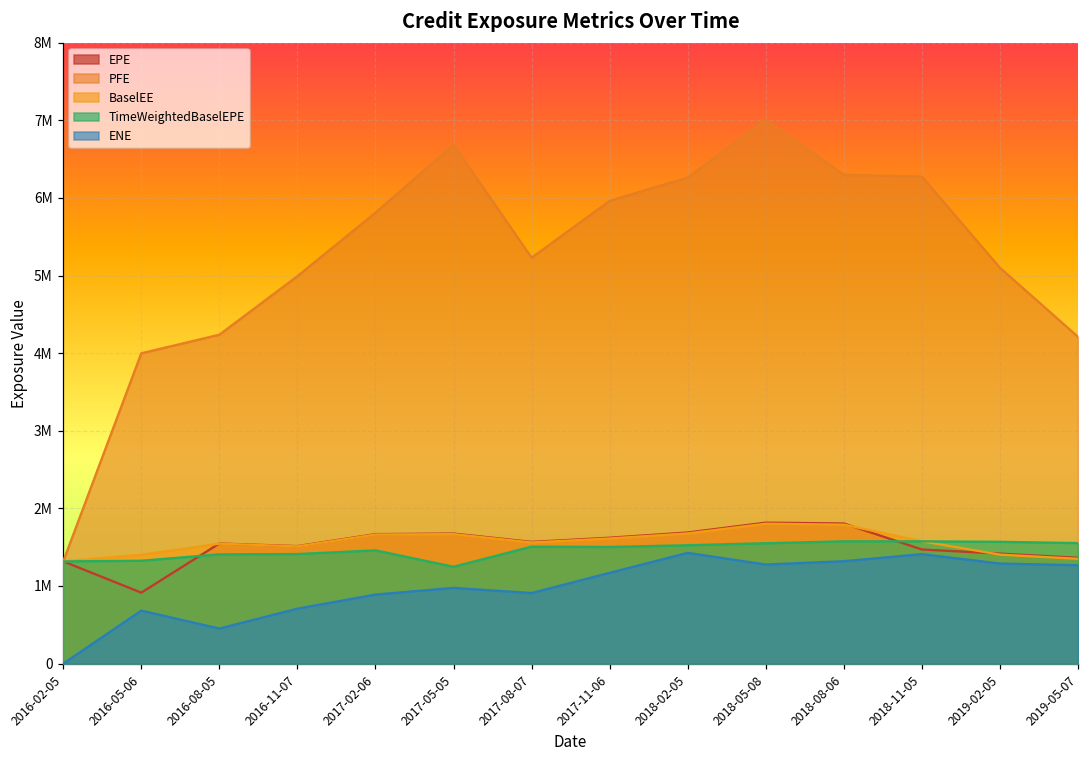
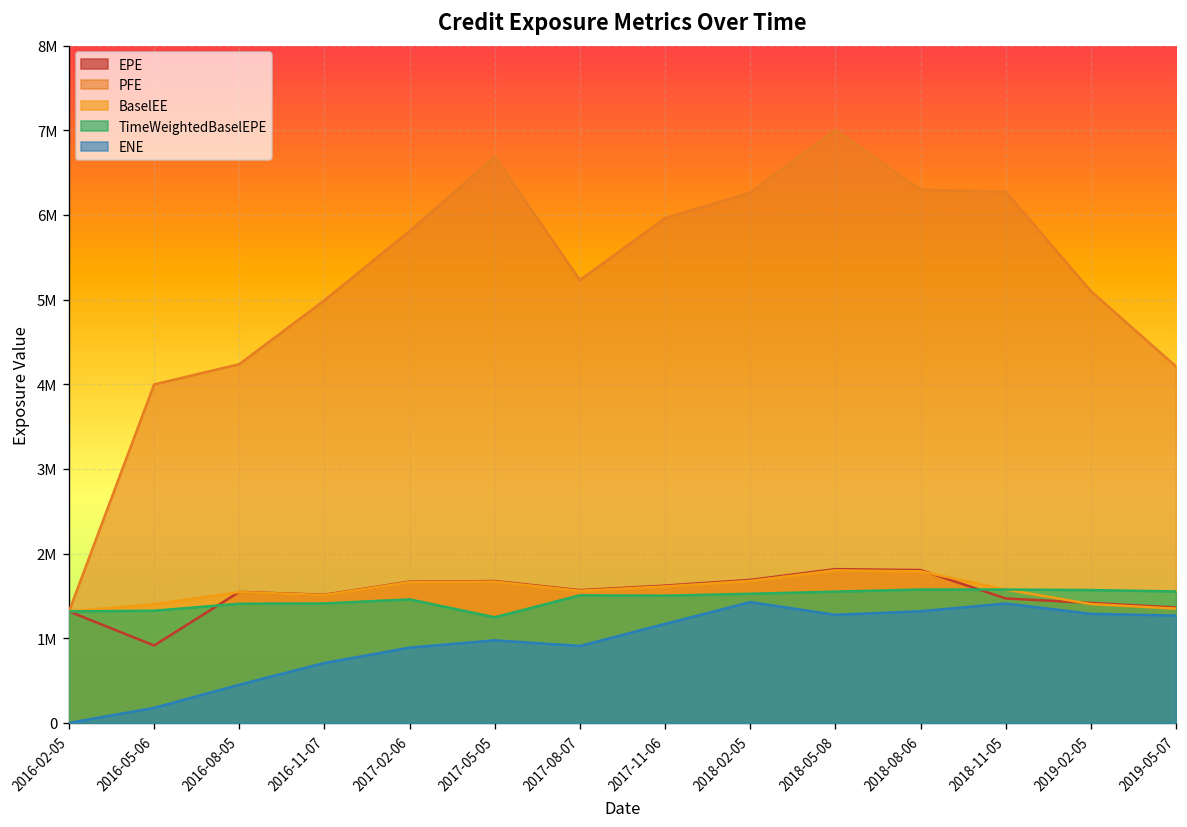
  {
    "EPE": {
      "2016-05-06": 900000,
      "2018-11-05": 1500000
    },
    "TimeWeightedBaselEPE": {
      "2016-05-06": 1300000,
      "2016-08-05": 1400000,
      "2016-11-07": 1400000,
      "2017-02-06": 1500000,
      "2017-05-05": 1200000,
      "2017-08-07": 1500000,
      "2017-11-06": 1500000,
      "2018-02-05": 1500000,
      "2018-05-08": 1600000,
      "2018-08-06": 1600000,
      "2019-02-05": 1600000,
      "2019-05-07": 1600000
    },
    "ENE": {
      "2016-02-05": 0,
-     "2016-05-06": 700000,
+     "2016-05-06": 200000,
      "2016-08-05": 500000,
      "2016-11-07": 700000,
      "2017-02-06": 900000,
      "2017-05-05": 1000000,
      "2017-08-07": 900000,
      "2017-11-06": 1200000,
      "2018-02-05": 1400000,
      "2018-05-08": 1300000,
      "2018-08-06": 1300000,
      "2018-11-05": 1400000,
      "2019-02-05": 1300000,
      "2019-05-07": 1300000
    }
  }
